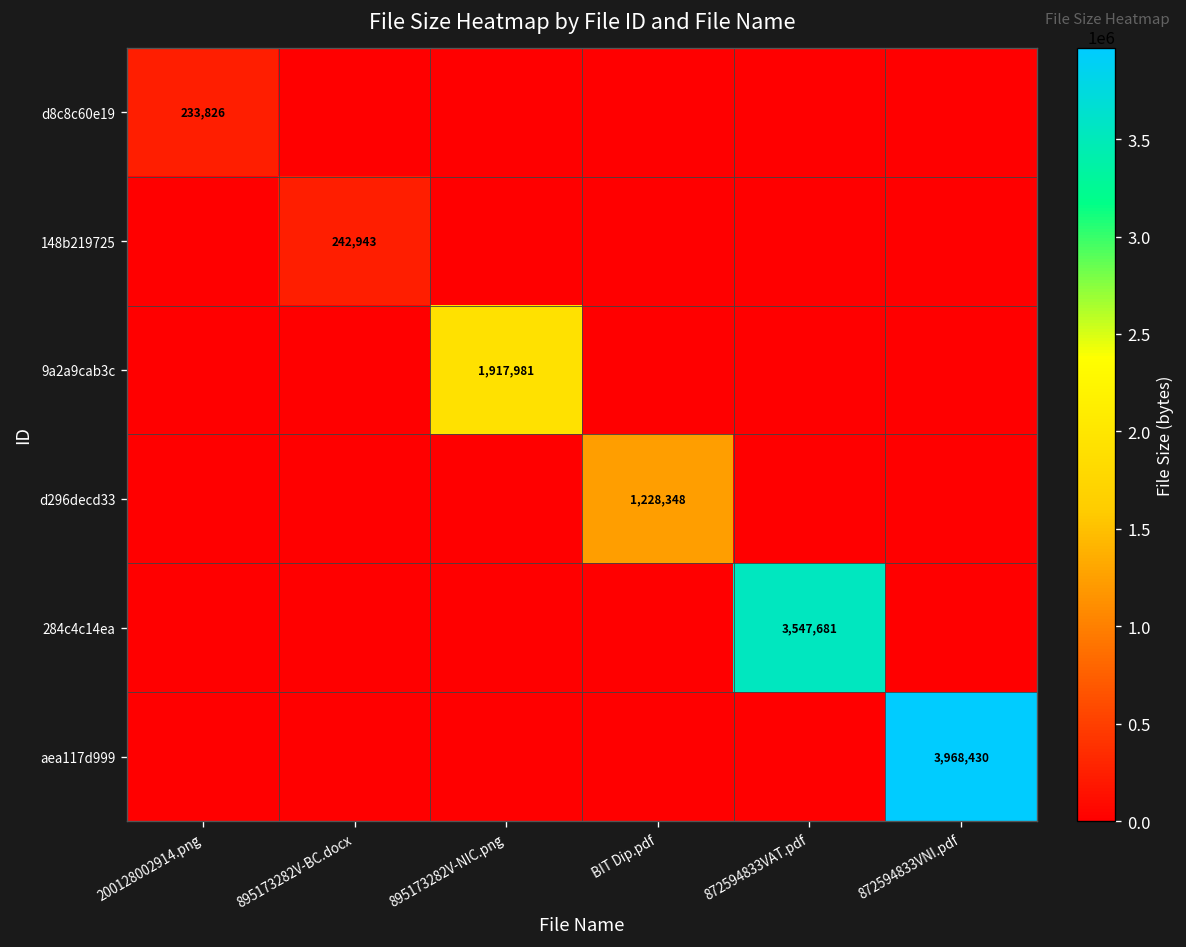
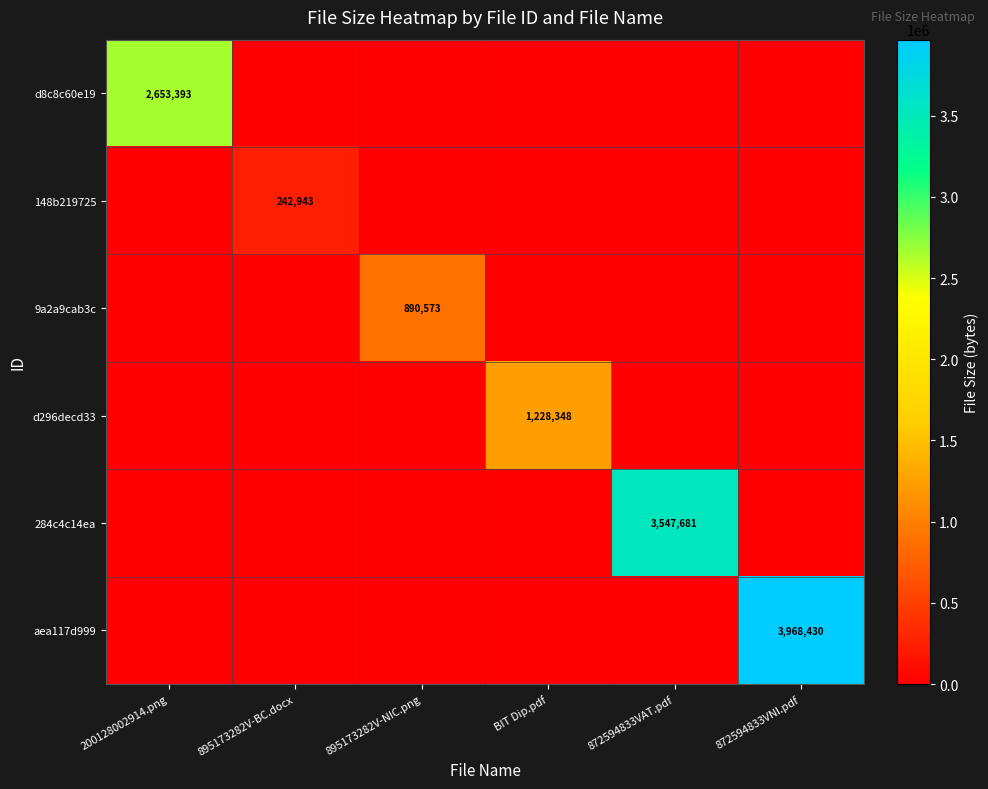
  {
    "d8c8c60e19": {
-     "200128002914.png": "233,826"
+     "200128002914.png": "2,653,393"
    },
    "148b219725": {
      "895173282V-BC.docx": "242,943"
    },
    "9a2a9cab3c": {
-     "895173282V-NIC.png": "1,917,981"
+     "895173282V-NIC.png": "890,573"
    },
    "d296decd33": {
      "BIT Dip.pdf": "1,228,348"
    },
    "284c4c14ea": {
      "872594833VAT.pdf": "3,547,681"
    },
    "aea117d999": {
      "872594833VNI.pdf": "3,968,430"
    }
  }
